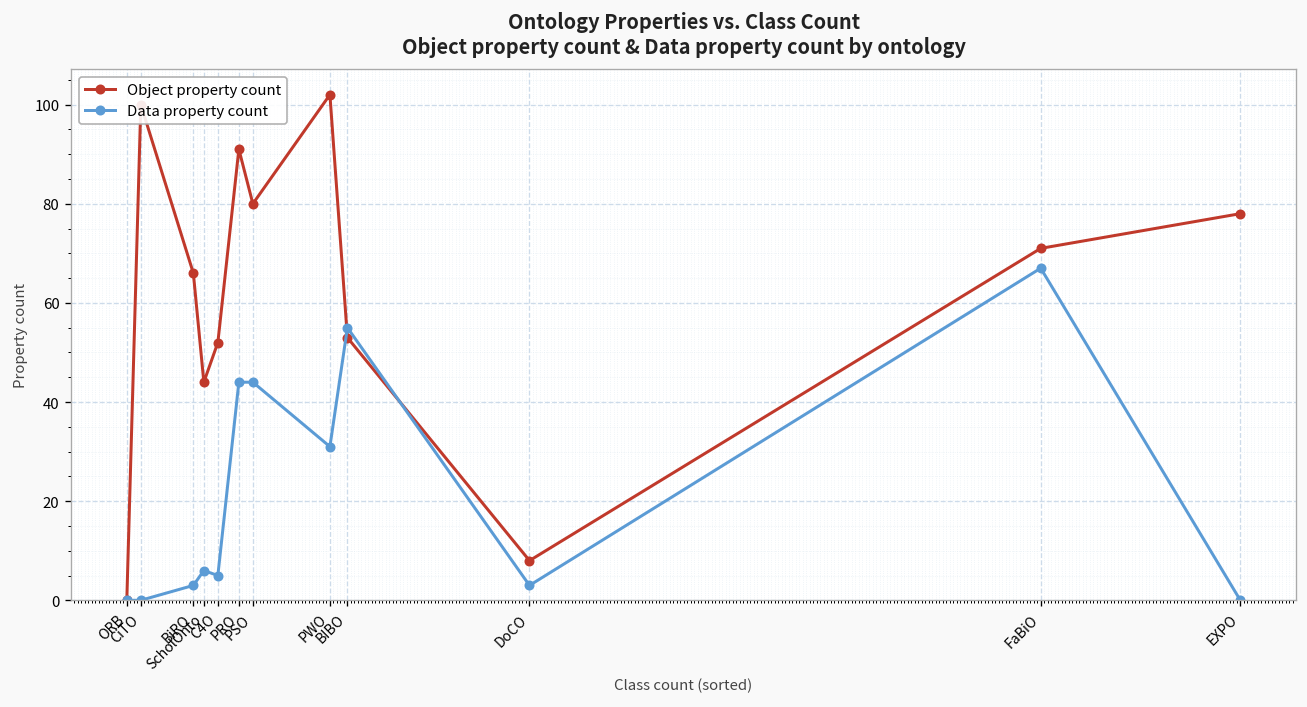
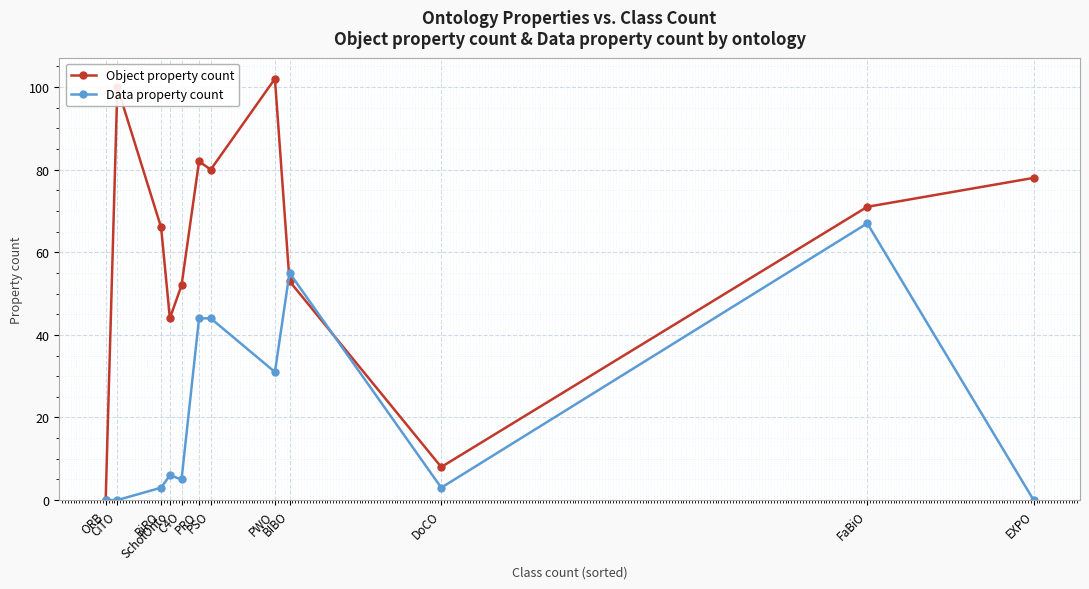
  {
    "Object property count": {
      "BiRO": 66,
      "ScholOnto": 44,
      "C4O": 52,
-     "PRO": 91,
+     "PRO": 82,
      "PSO": 80,
      "PWO": 102,
      "BIBO": 53,
      "DoCO": 8,
      "FaBiO": 71,
      "EXPO": 78
    },
    "Data property count": {
      "CiTO": 0,
      "BiRO": 3,
      "ScholOnto": 6,
      "C4O": 5,
      "PRO": 44,
      "PSO": 44,
      "PWO": 31,
      "BIBO": 55,
      "DoCO": 3,
      "FaBiO": 67,
      "EXPO": 0
    }
  }
